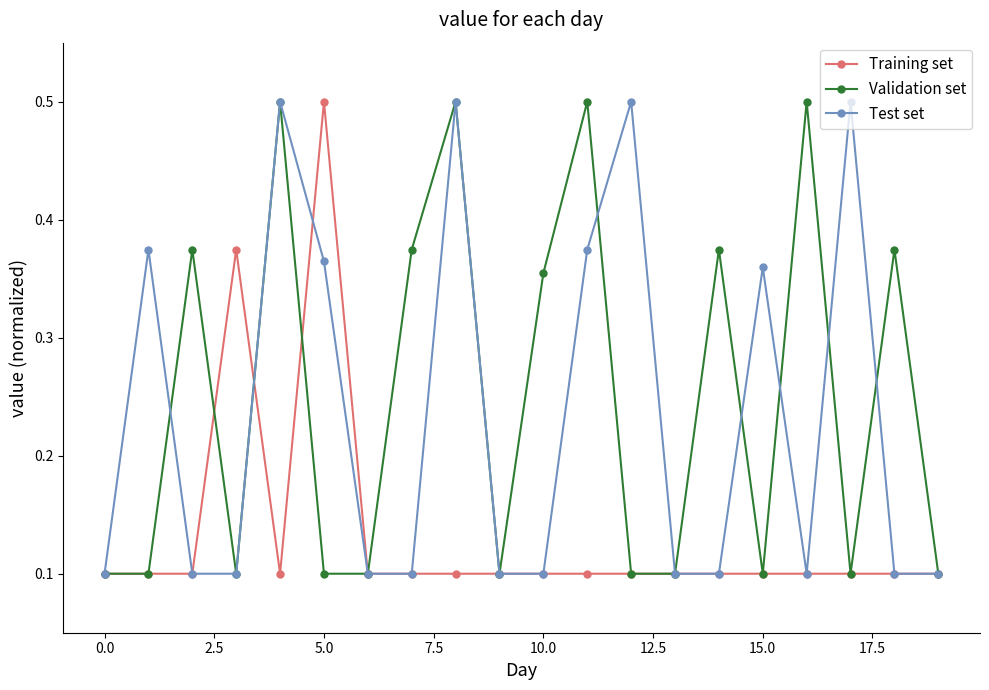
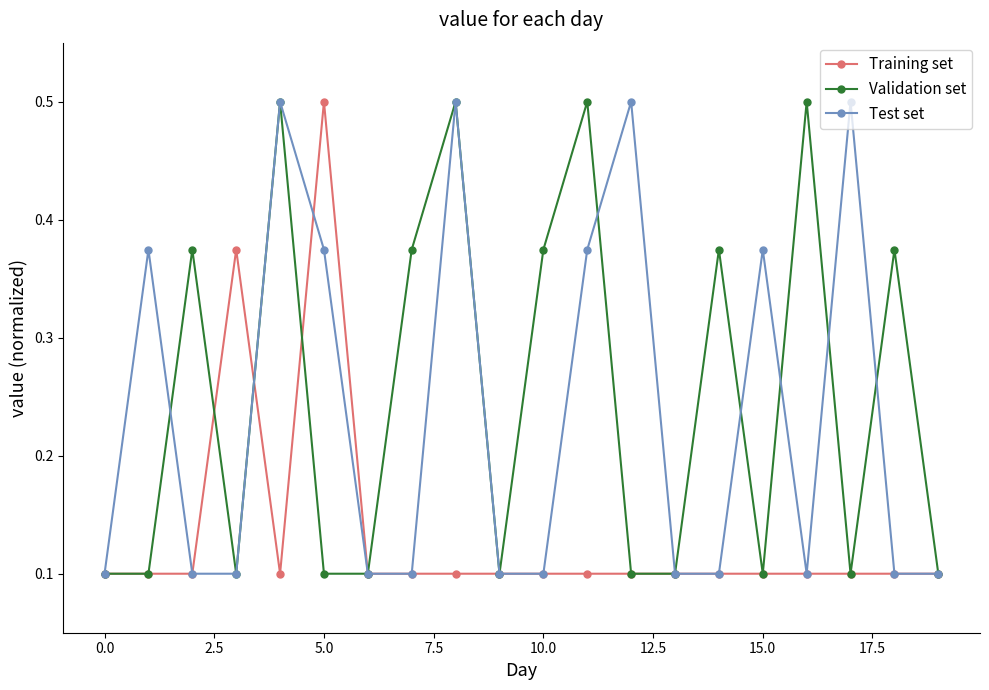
  {
    "Training set": {
      "5.0": 0.500
    },
    "Validation set": {
      "5.0": 0.100,
-     "10.0": 0.355
+     "10.0": 0.375
    },
    "Test set": {
-     "5.0": 0.365,
-     "15.0": 0.360
+     "5.0": 0.375,
+     "15.0": 0.375
    }
  }
